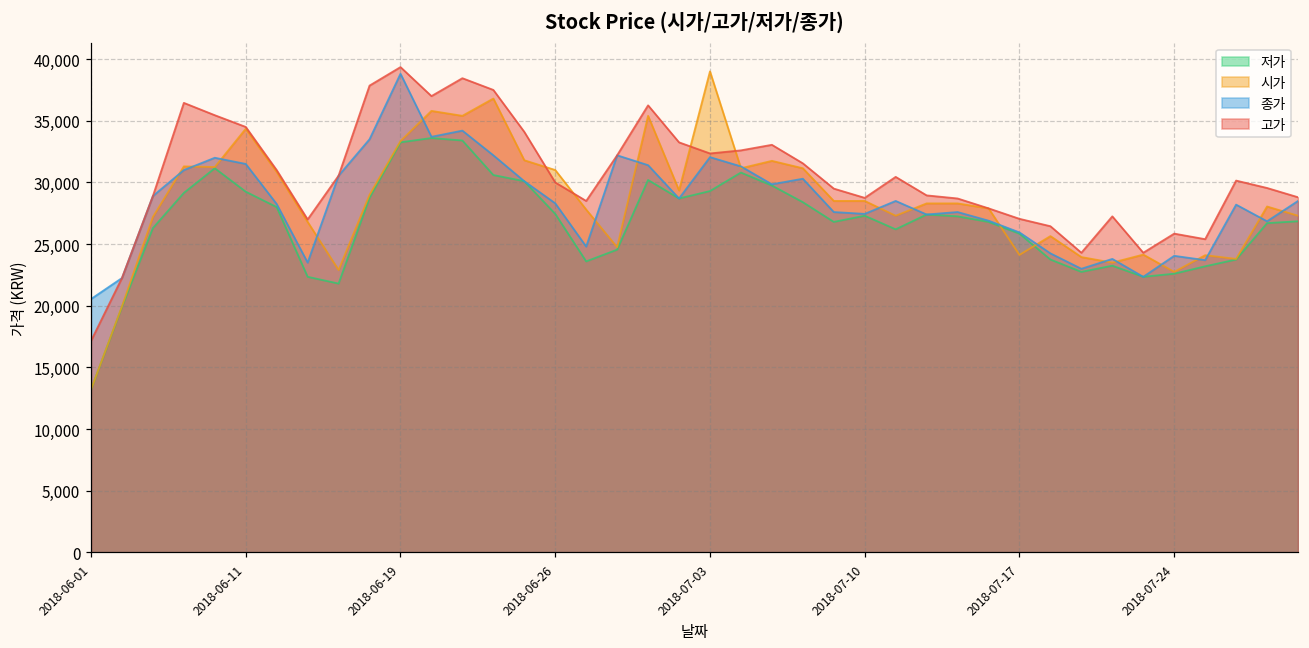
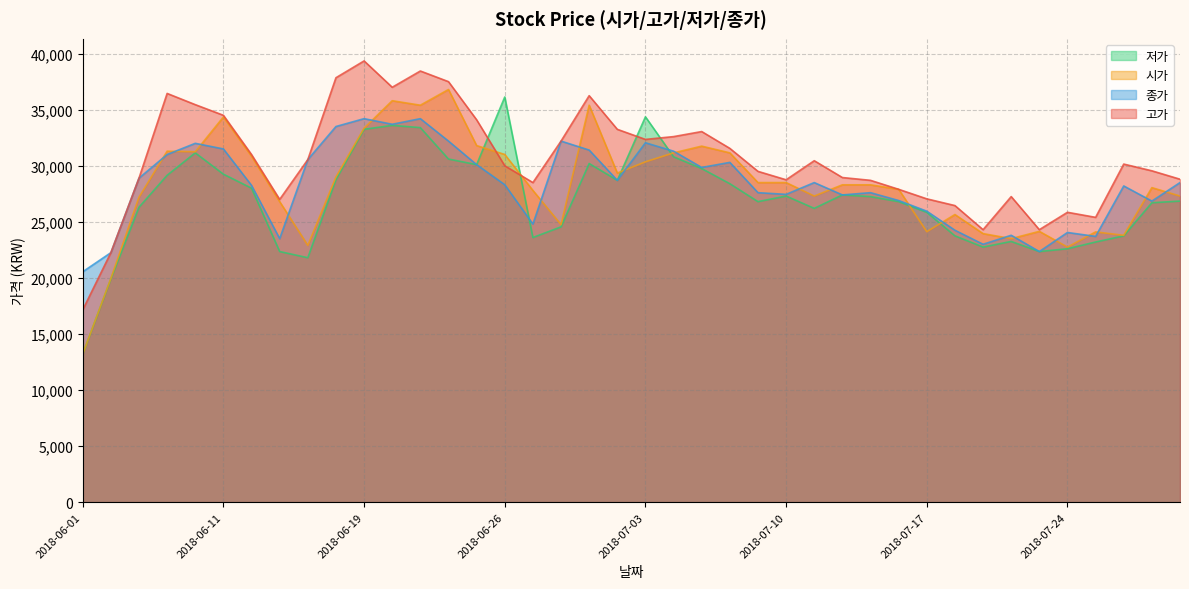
  {
    "저가": {
      "2018-06-11": "29,300",
-     "2018-06-26": "27,500",
-     "2018-07-03": "29,300"
+     "2018-06-26": "36,100",
+     "2018-07-03": "34,400"
    },
    "시가": {
      "2018-06-26": "31,000",
-     "2018-07-03": "39,000",
+     "2018-07-03": "30,400",
      "2018-07-10": "28,500",
      "2018-07-17": "24,100"
    },
    "종가": {
      "2018-06-01": "20,500",
      "2018-06-11": "31,500",
-     "2018-06-19": "38,800",
+     "2018-06-19": "34,200",
      "2018-06-26": "28,300",
      "2018-07-03": "32,100",
      "2018-07-24": "24,100"
    },
    "고가": {
      "2018-06-01": "17,200",
      "2018-06-19": "39,400",
      "2018-06-26": "30,000",
      "2018-07-03": "32,400",
      "2018-07-10": "28,800",
      "2018-07-17": "27,100",
      "2018-07-24": "25,900"
    }
  }
